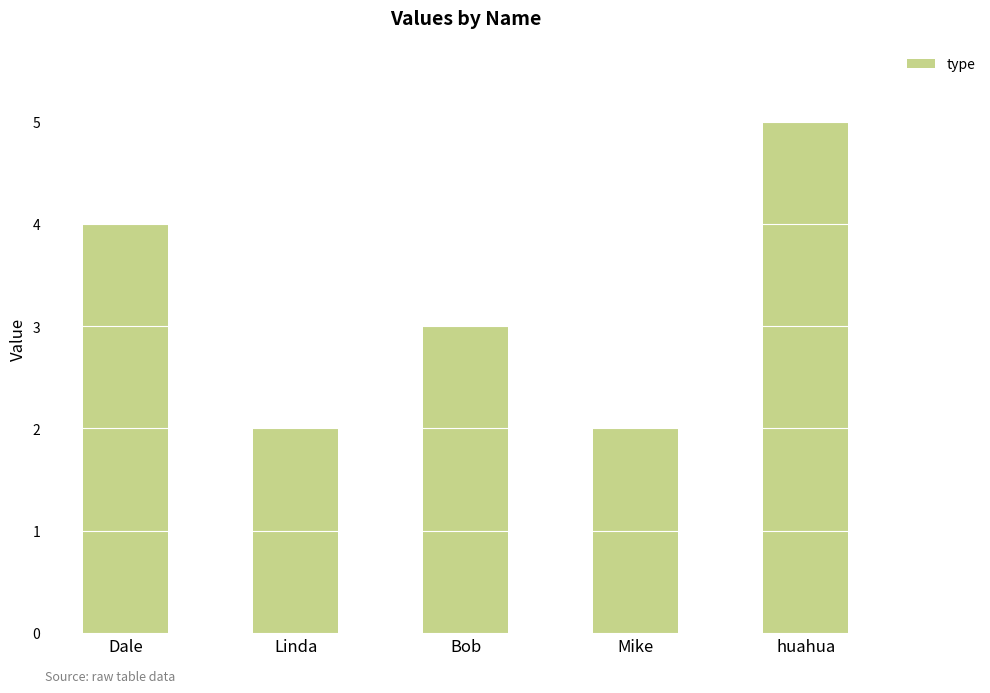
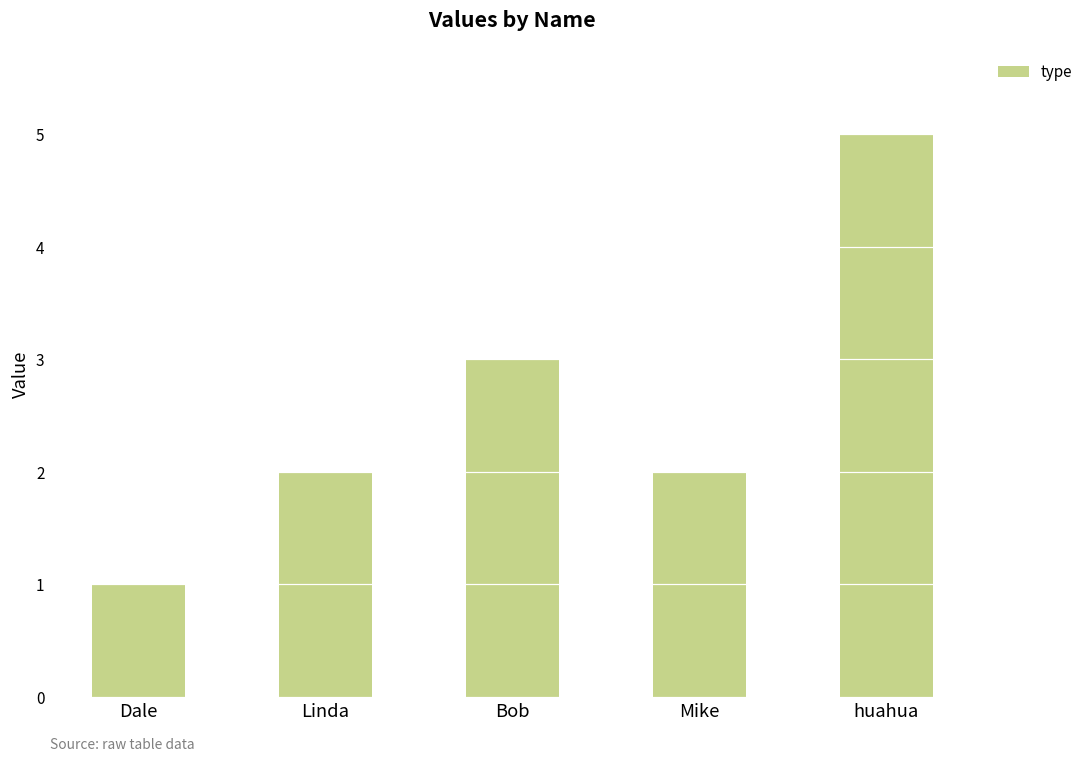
  {
-   "Dale": 4,
+   "Dale": 1,
    "Linda": 2,
    "Bob": 3,
    "Mike": 2,
    "huahua": 5
  }
